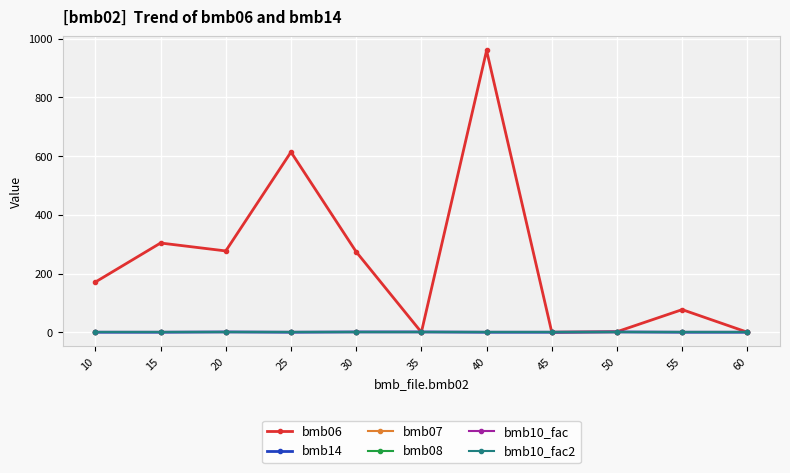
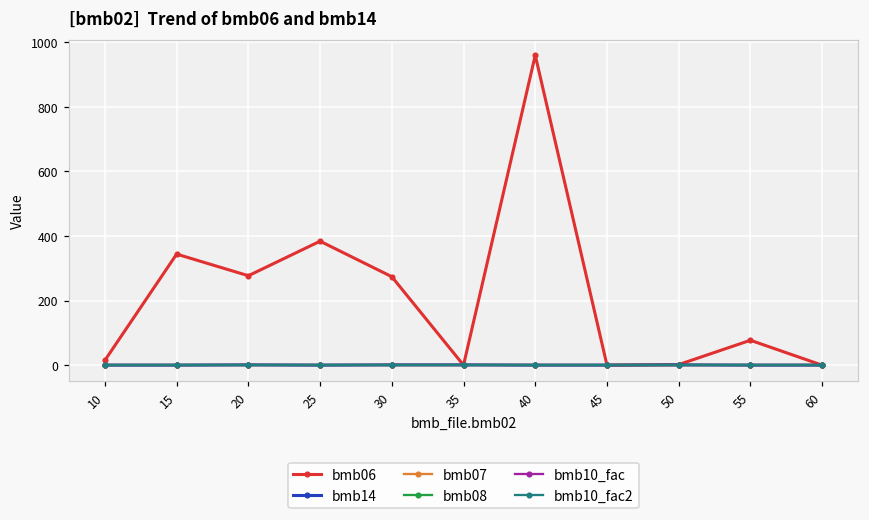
  {
    "bmb06": {
-     "10": 170,
-     "15": 300,
+     "10": 20,
+     "15": 340,
      "20": 280,
-     "25": 610,
+     "25": 380,
      "30": 270,
      "40": 960,
      "55": 80
    }
  }
